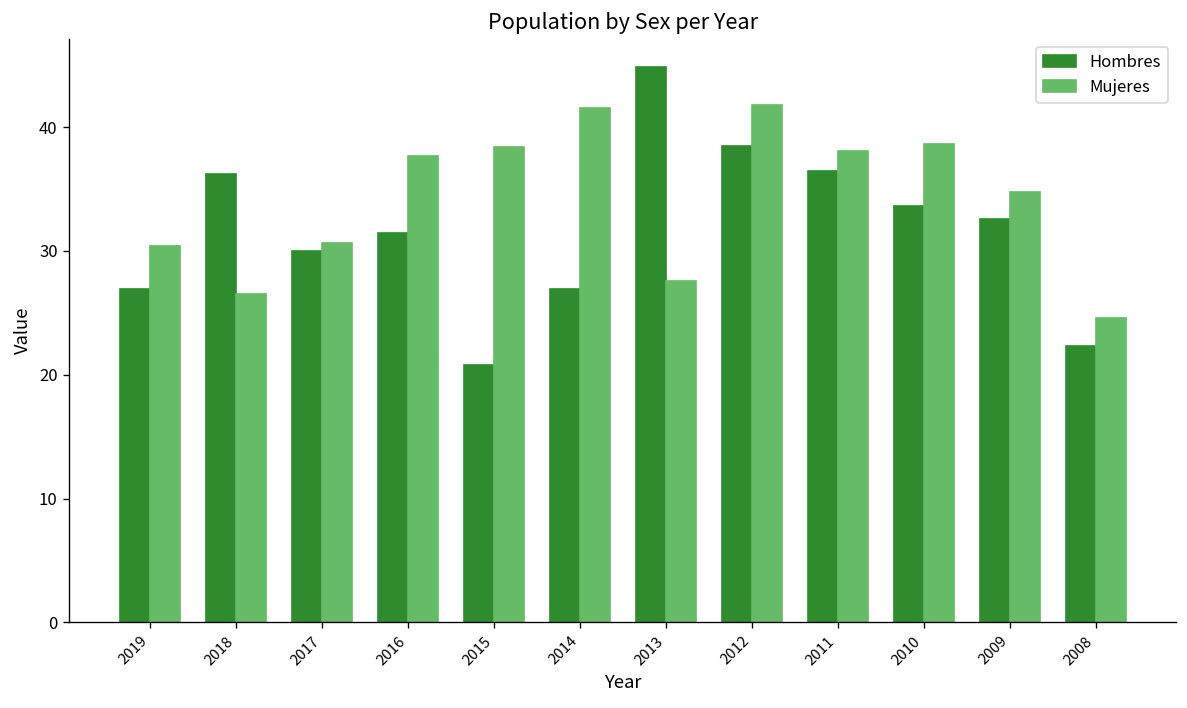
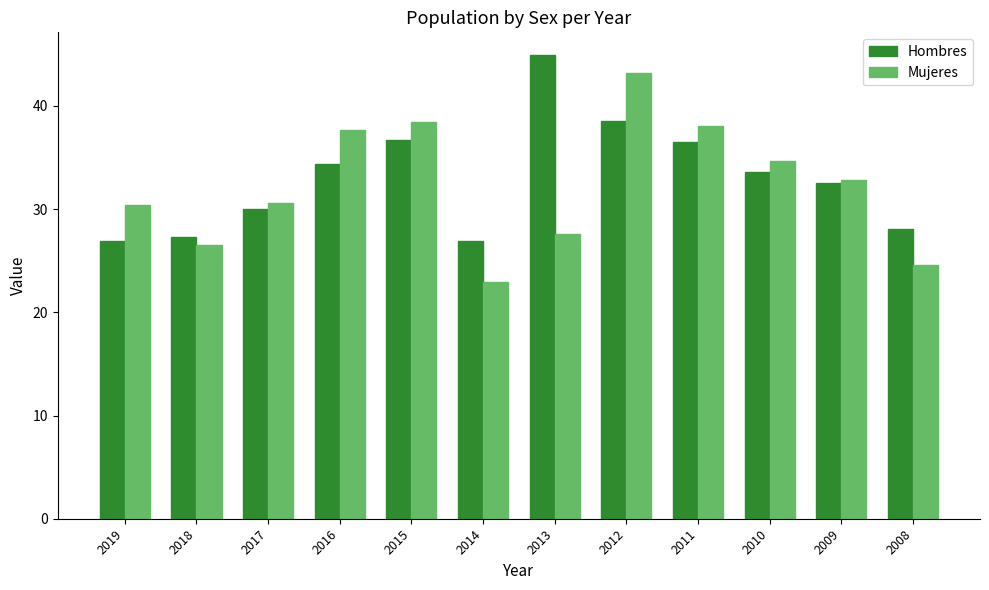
  {
    "Hombres": {
      "2019": 26.9,
-     "2018": 36.2,
+     "2018": 27.3,
      "2017": 30.0,
-     "2016": 31.4,
-     "2015": 20.8,
+     "2016": 34.4,
+     "2015": 36.7,
      "2014": 26.9,
      "2013": 44.9,
      "2012": 38.5,
      "2011": 36.5,
      "2010": 33.6,
      "2009": 32.6,
-     "2008": 22.3
+     "2008": 28.0
    },
    "Mujeres": {
      "2019": 30.4,
      "2018": 26.5,
      "2017": 30.6,
      "2016": 37.7,
      "2015": 38.4,
-     "2014": 41.6,
+     "2014": 23.0,
      "2013": 27.6,
-     "2012": 41.8,
+     "2012": 43.2,
      "2011": 38.1,
-     "2010": 38.6,
-     "2009": 34.8,
+     "2010": 34.7,
+     "2009": 32.9,
      "2008": 24.6
    }
  }
